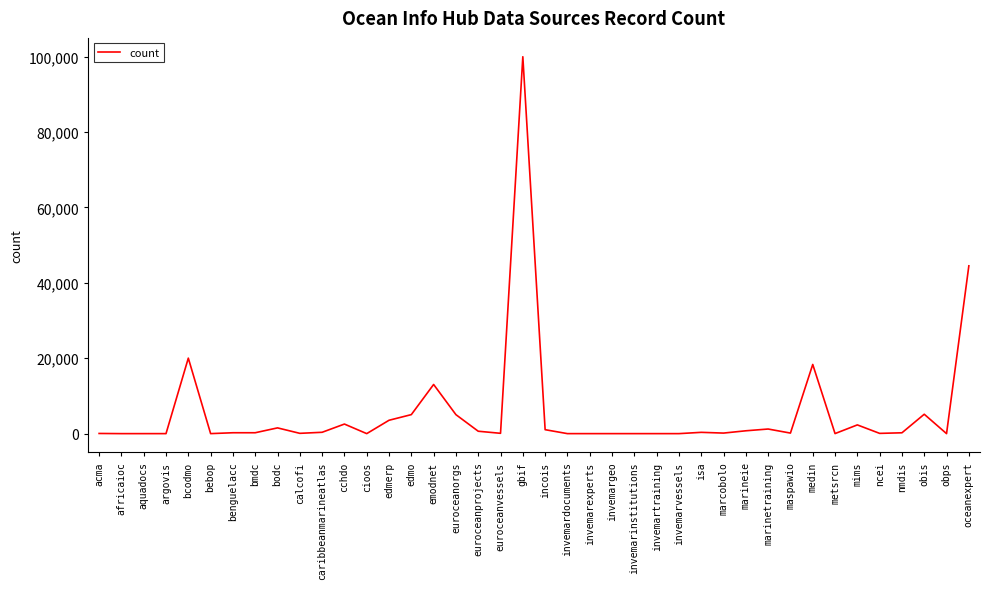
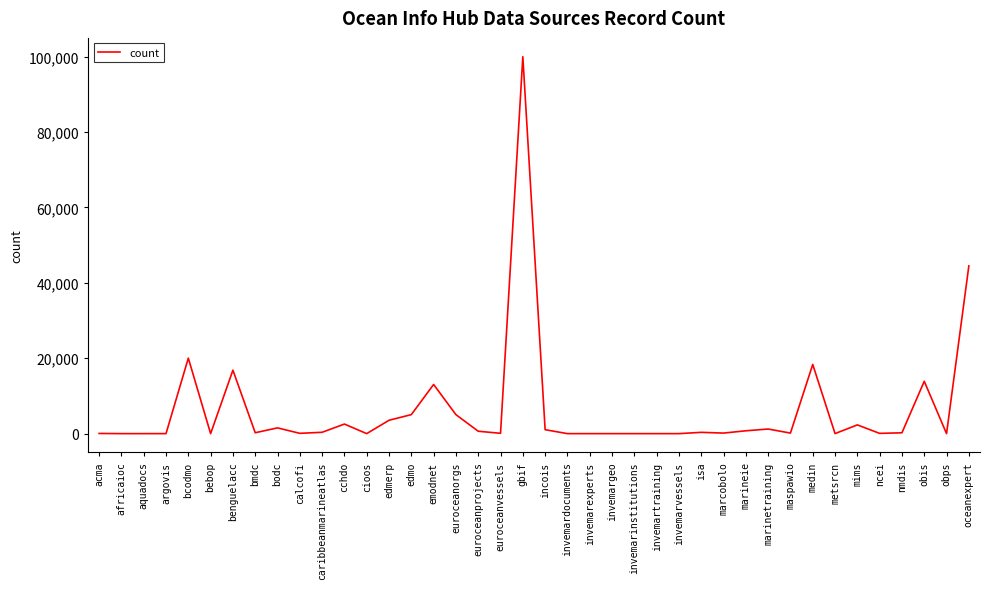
  {
    "acma": "0",
    "africaioc": "0",
    "aquadocs": "0",
    "argovis": "0",
    "bcodmo": "20,000",
    "bebop": "0",
-   "benguelacc": "0",
+   "benguelacc": "17,000",
    "bmdc": "0",
    "bodc": "2,000",
    "calcofi": "0",
    "caribbeanmarineatlas": "0",
    "cchdo": "3,000",
    "cioos": "0",
    "edmerp": "4,000",
    "edmo": "5,000",
    "emodnet": "13,000",
    "euroceanorgs": "5,000",
    "euroceanprojects": "1,000",
    "euroceanvessels": "0",
    "gbif": "100,000",
    "incois": "1,000",
    "invemardocuments": "0",
    "invemarexperts": "0",
    "invemargeo": "0",
    "invemarinstitutions": "0",
    "invemartraining": "0",
    "invemarvessels": "0",
    "isa": "0",
    "marcobolo": "0",
    "marineie": "1,000",
    "marinetraining": "1,000",
    "maspawio": "0",
    "medin": "18,000",
    "metsrcn": "0",
    "mims": "2,000",
    "ncei": "0",
    "nmdis": "0",
-   "obis": "5,000",
+   "obis": "14,000",
    "obps": "0",
    "oceanexpert": "45,000"
  }
